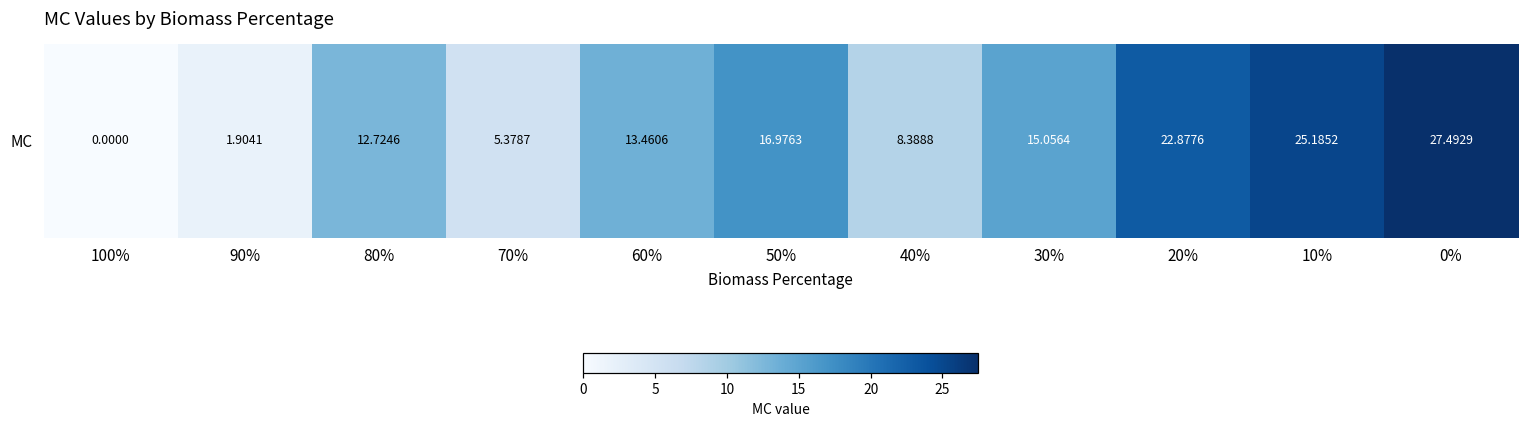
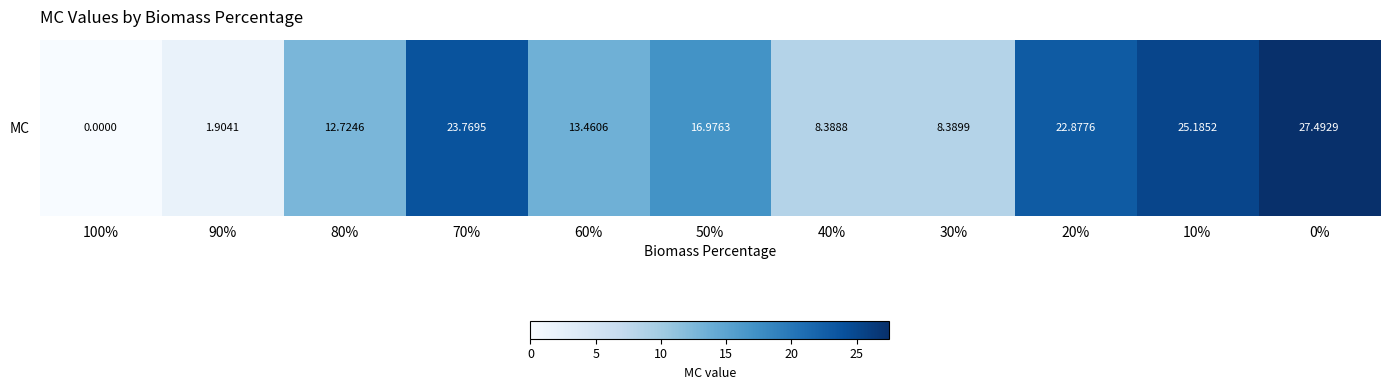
  {
    "MC": {
      "100%": 0.0000,
      "90%": 1.9041,
      "80%": 12.7246,
-     "70%": 5.3787,
+     "70%": 23.7695,
      "60%": 13.4606,
      "50%": 16.9763,
      "40%": 8.3888,
-     "30%": 15.0564,
+     "30%": 8.3899,
      "20%": 22.8776,
      "10%": 25.1852,
      "0%": 27.4929
    }
  }
